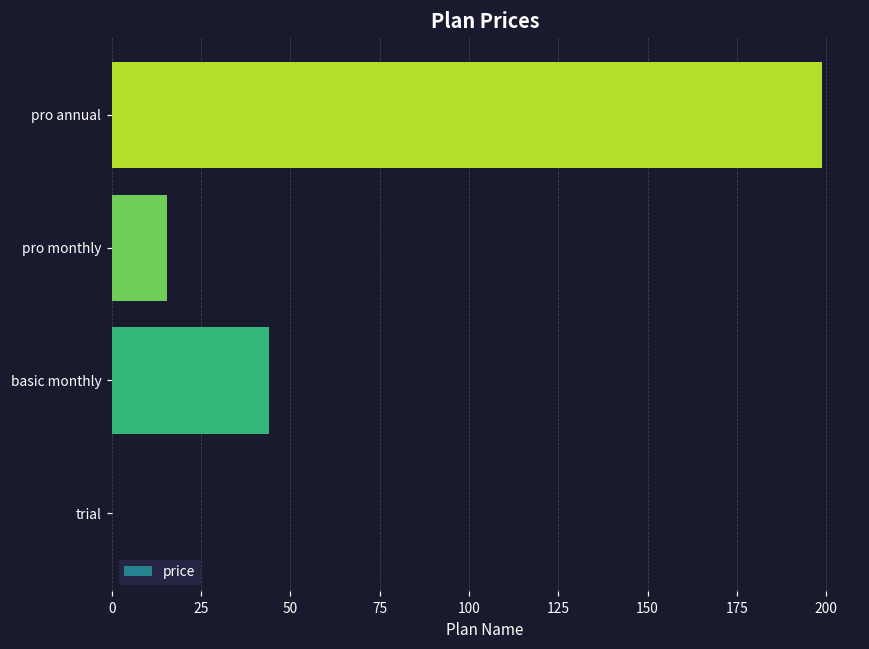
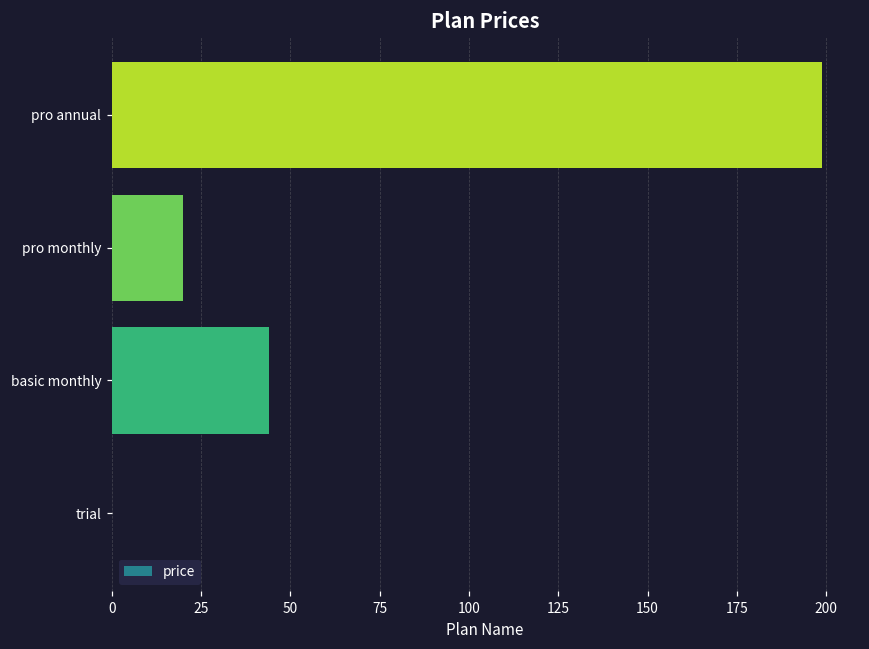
  {
    "pro annual": 199,
-   "pro monthly": 15,
+   "pro monthly": 20,
    "basic monthly": 44,
    "trial": 0
  }
